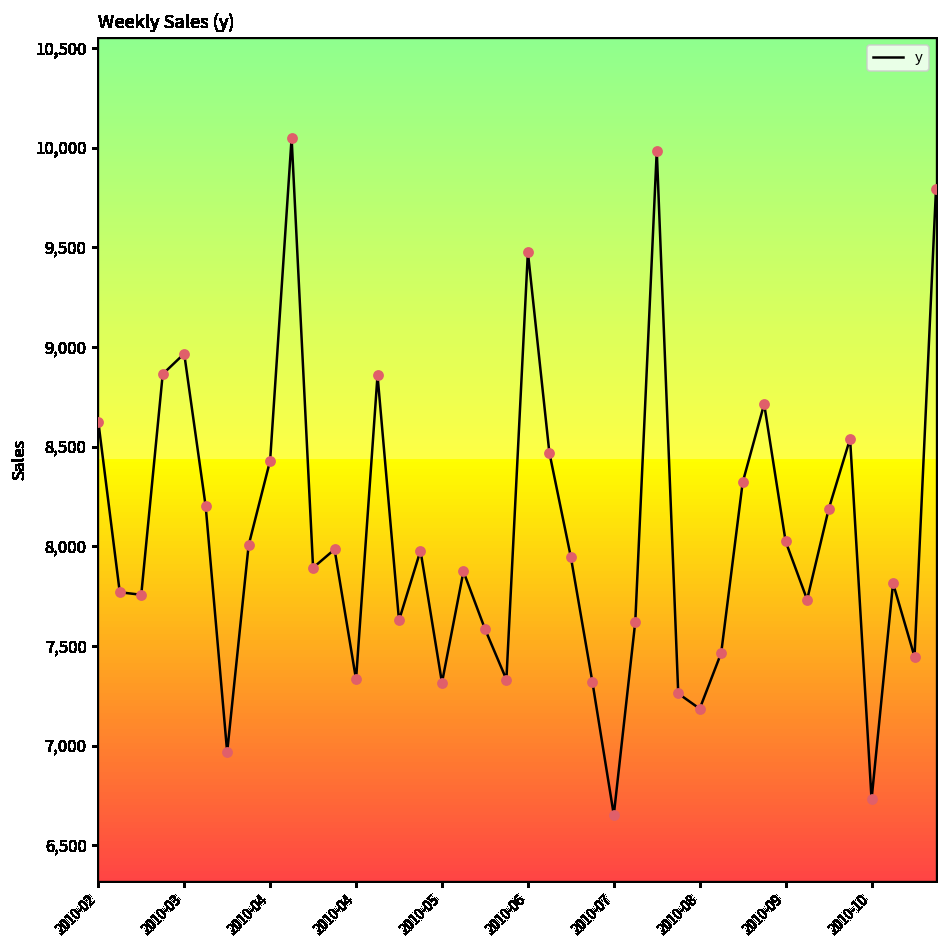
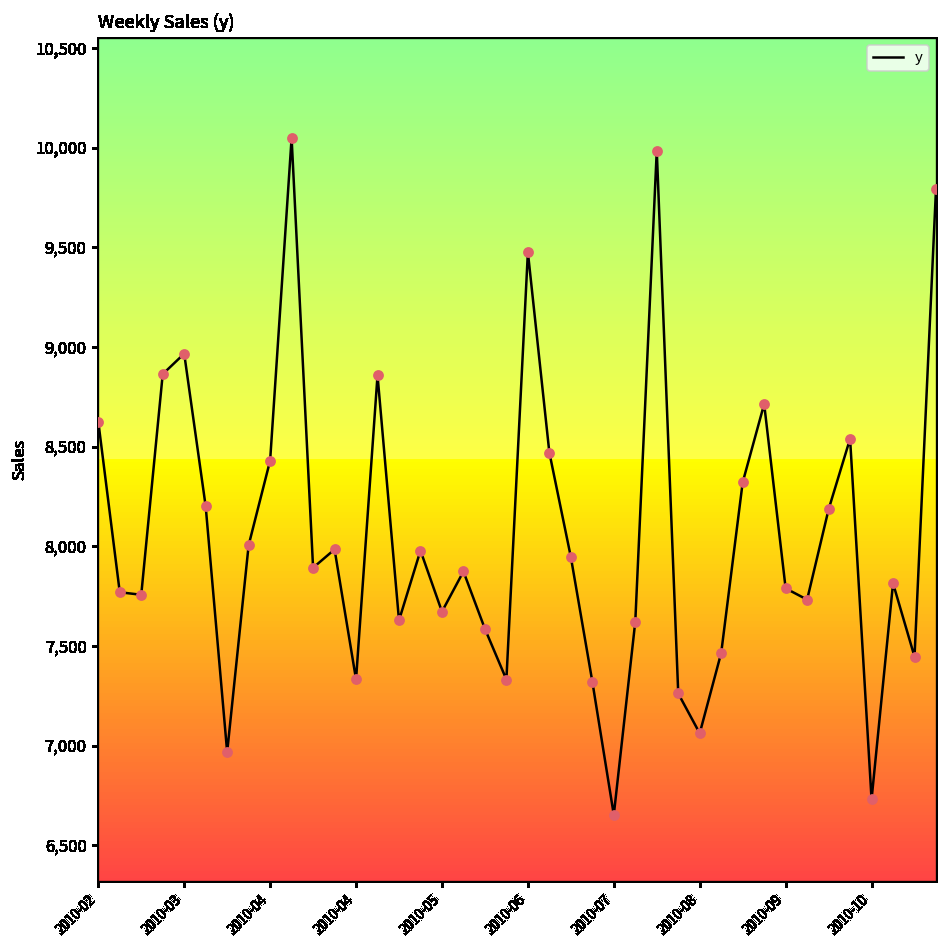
  {
    "2010-02": "8,630",
    "2010-03": "8,970",
-   "2010-05": "7,320",
+   "2010-05": "7,670",
    "2010-06": "9,480",
    "2010-07": "6,650",
-   "2010-08": "7,190",
-   "2010-09": "8,020",
+   "2010-08": "7,060",
+   "2010-09": "7,790",
    "2010-10": "6,730"
  }
